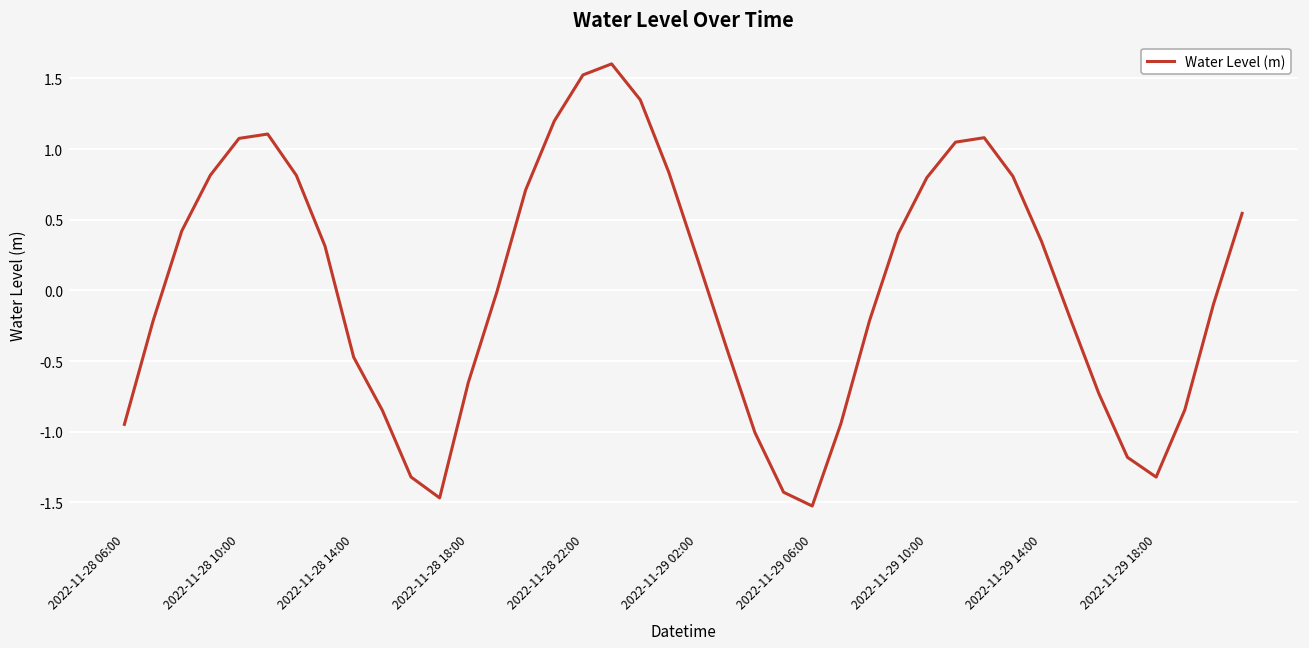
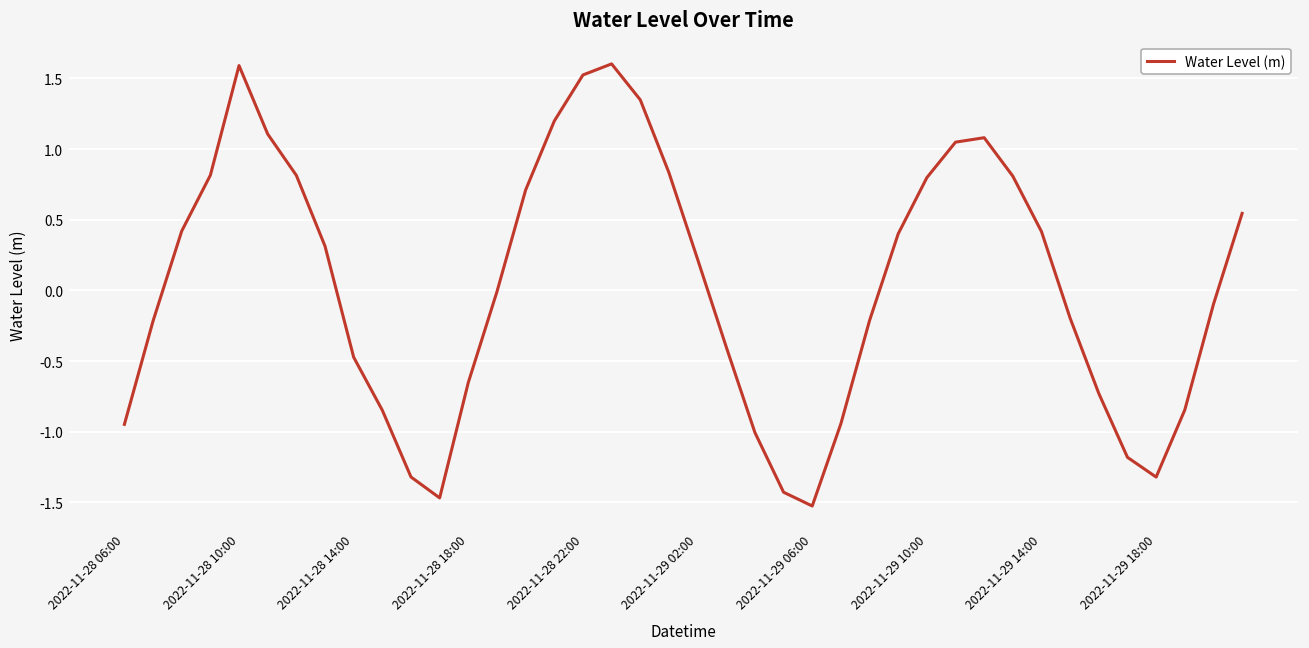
  {
    "2022-11-28 06:00": -0.95,
-   "2022-11-28 10:00": 1.08,
+   "2022-11-28 10:00": 1.59,
    "2022-11-28 14:00": -0.47,
    "2022-11-28 18:00": -0.65,
    "2022-11-28 22:00": 1.52,
    "2022-11-29 02:00": 0.22,
    "2022-11-29 06:00": -1.52,
    "2022-11-29 10:00": 0.80,
-   "2022-11-29 14:00": 0.35,
+   "2022-11-29 14:00": 0.42,
    "2022-11-29 18:00": -1.32
  }
